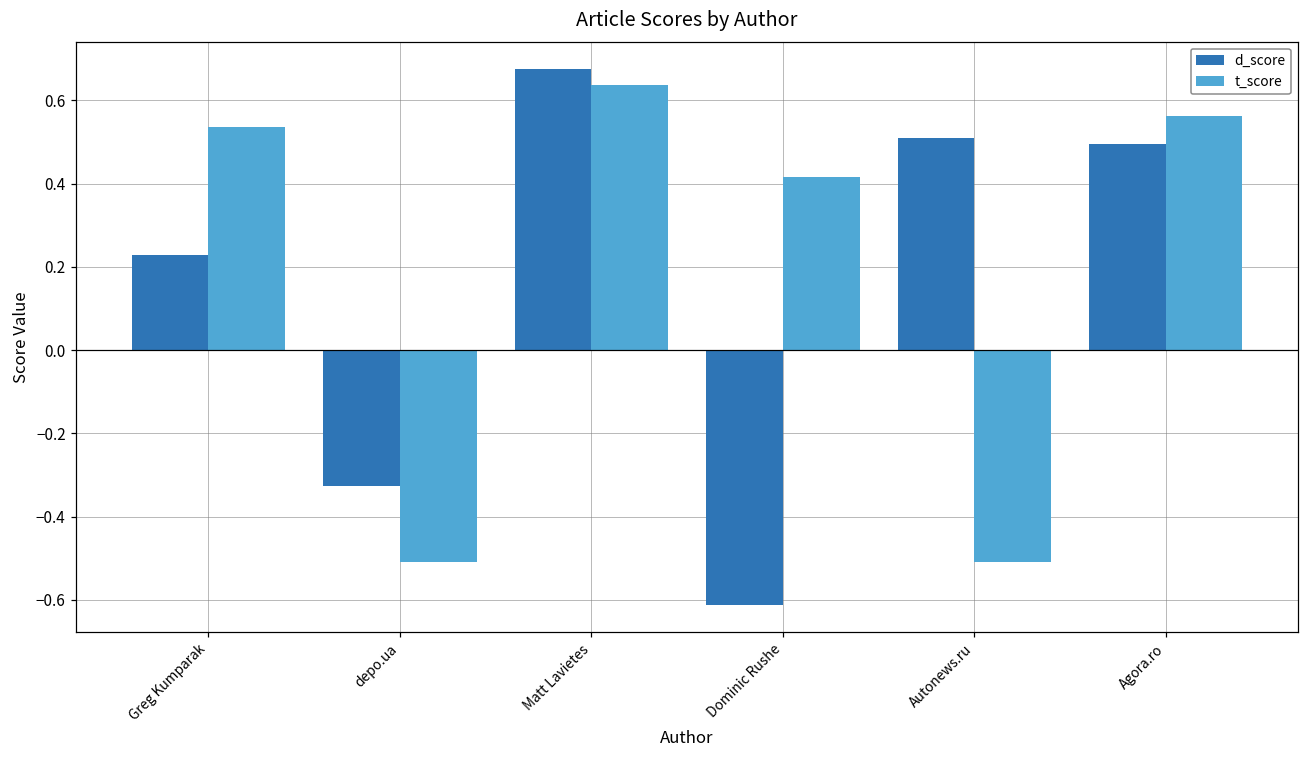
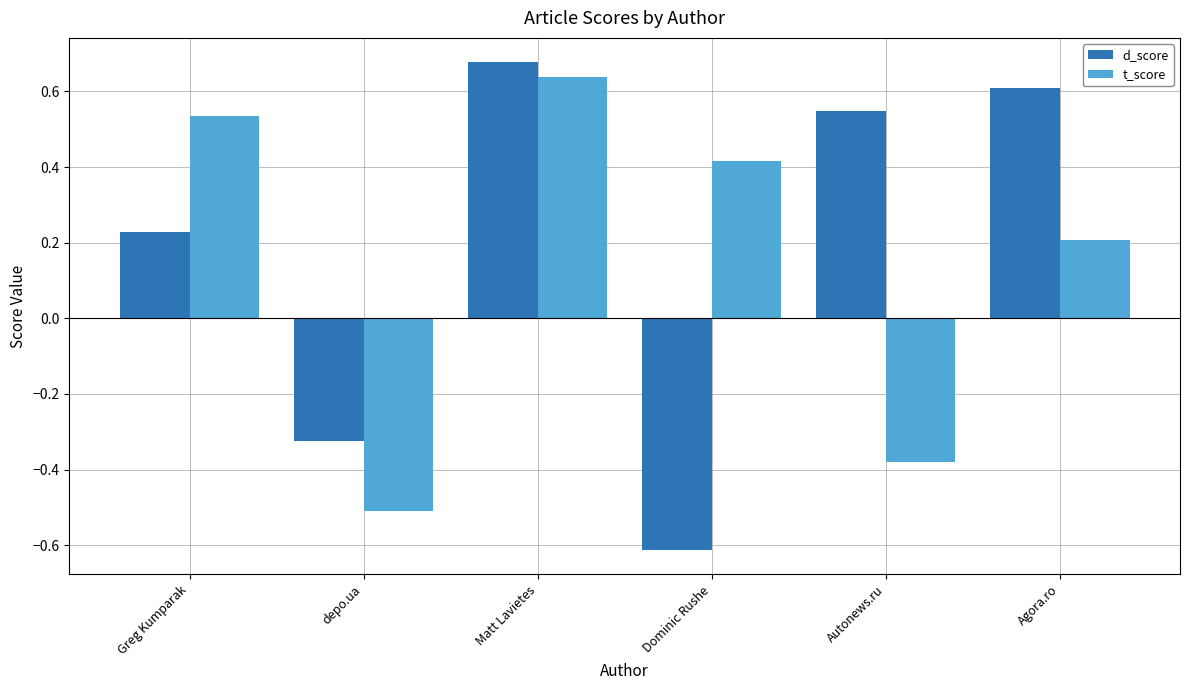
  {
    "d_score": {
      "Greg Kumparak": 0.23,
      "depo.ua": -0.33,
      "Matt Lavietes": 0.68,
      "Dominic Rushe": -0.61,
-     "Autonews.ru": 0.51,
-     "Agora.ro": 0.50
+     "Autonews.ru": 0.55,
+     "Agora.ro": 0.61
    },
    "t_score": {
      "Greg Kumparak": 0.54,
      "depo.ua": -0.51,
      "Matt Lavietes": 0.64,
      "Dominic Rushe": 0.42,
-     "Autonews.ru": -0.51,
-     "Agora.ro": 0.56
+     "Autonews.ru": -0.38,
+     "Agora.ro": 0.21
    }
  }
